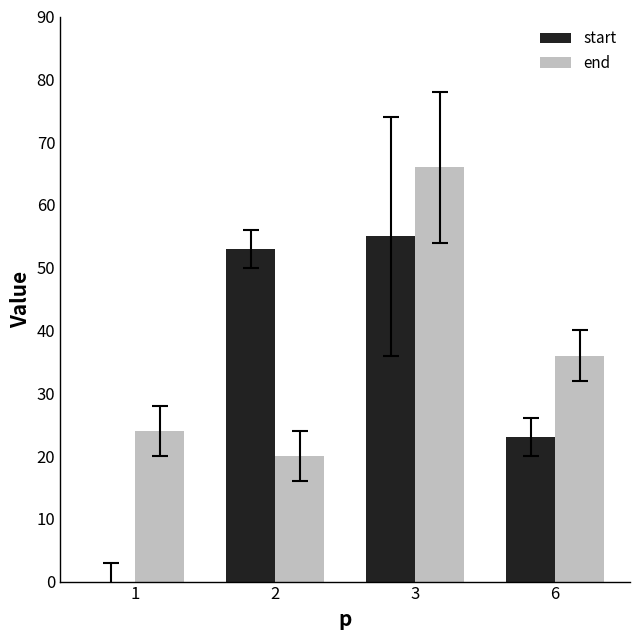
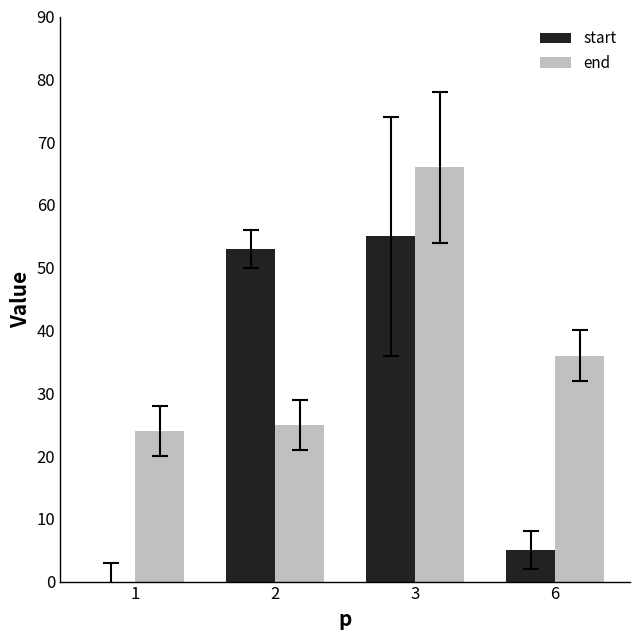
  {
    "start": {
      "1": 0,
      "2": 53,
      "3": 55,
-     "6": 23
+     "6": 5
    },
    "end": {
      "1": 24,
-     "2": 20,
+     "2": 25,
      "3": 66,
      "6": 36
    }
  }
